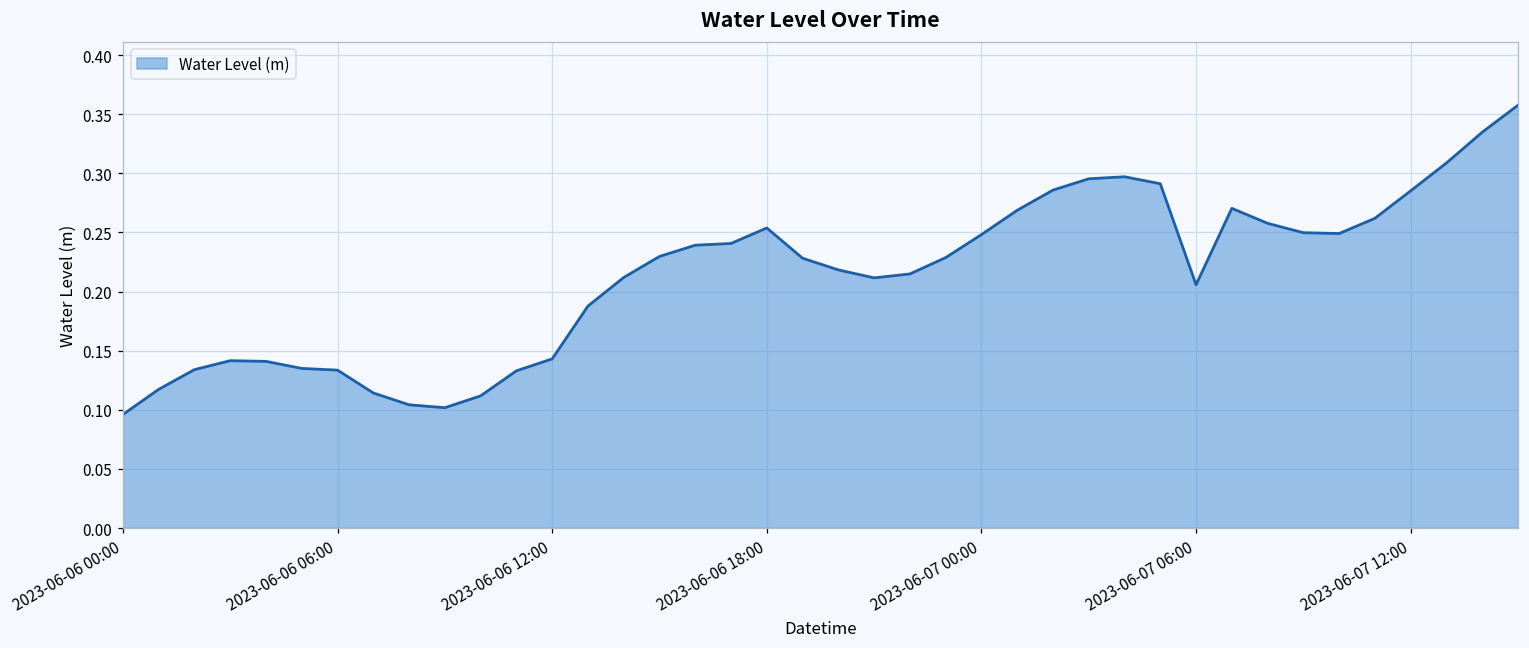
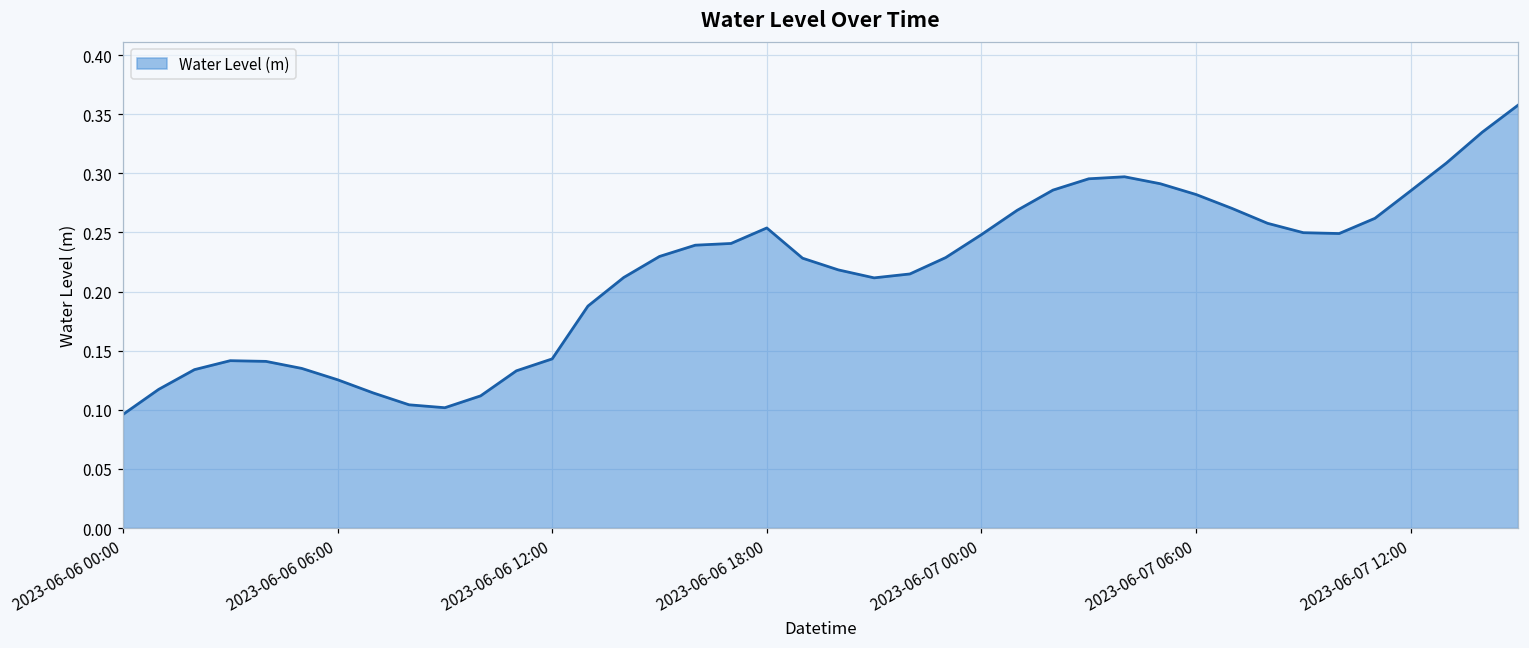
  {
    "2023-06-06 00:00": 0.096,
-   "2023-06-06 06:00": 0.134,
+   "2023-06-06 06:00": 0.125,
    "2023-06-06 12:00": 0.143,
    "2023-06-06 18:00": 0.254,
    "2023-06-07 00:00": 0.248,
-   "2023-06-07 06:00": 0.206,
+   "2023-06-07 06:00": 0.282,
    "2023-06-07 12:00": 0.285
  }
